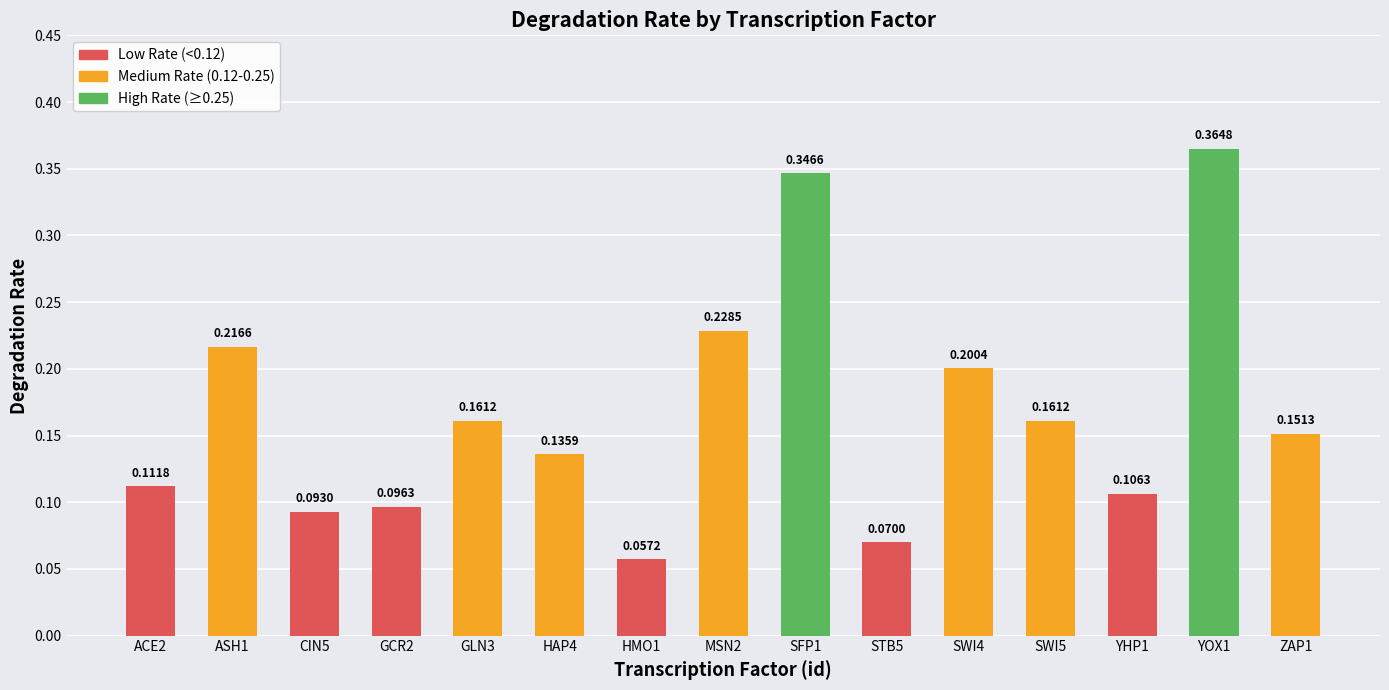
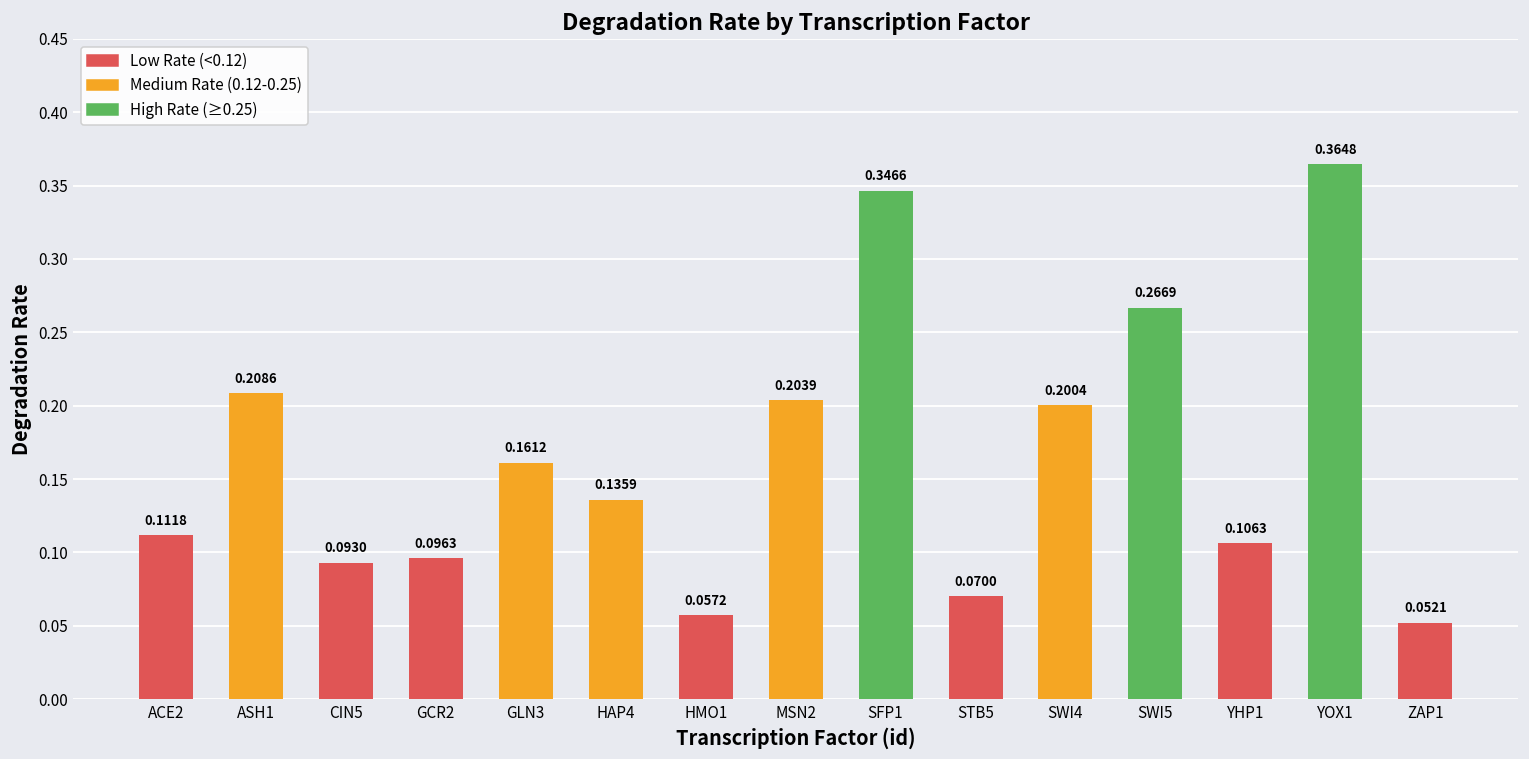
  {
    "ACE2": 0.1118,
-   "ASH1": 0.2166,
+   "ASH1": 0.2086,
    "CIN5": 0.0930,
    "GCR2": 0.0963,
    "GLN3": 0.1612,
    "HAP4": 0.1359,
    "HMO1": 0.0572,
-   "MSN2": 0.2285,
+   "MSN2": 0.2039,
    "SFP1": 0.3466,
    "STB5": 0.0700,
    "SWI4": 0.2004,
-   "SWI5": 0.1612,
+   "SWI5": 0.2669,
    "YHP1": 0.1063,
    "YOX1": 0.3648,
-   "ZAP1": 0.1513
+   "ZAP1": 0.0521
  }
